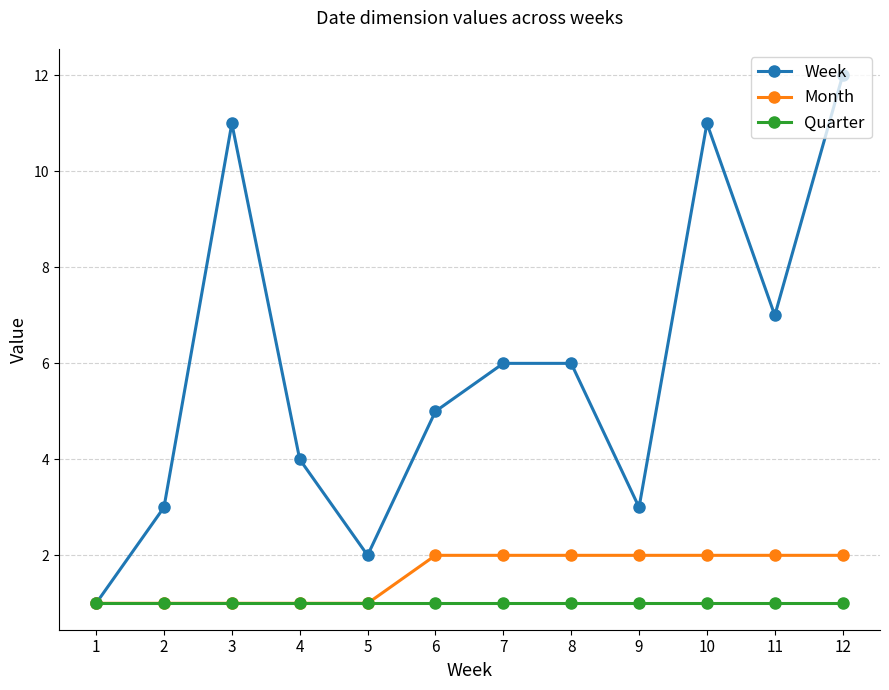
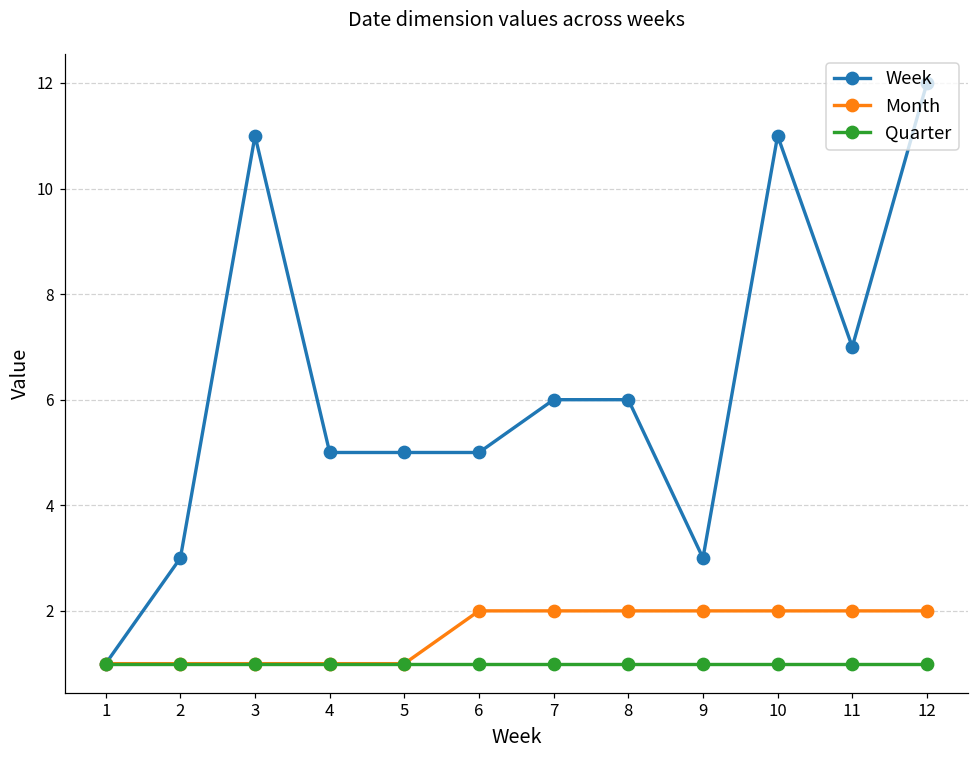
  {
    "Week": {
      "2": 3,
      "3": 11,
-     "4": 4,
-     "5": 2,
+     "4": 5,
+     "5": 5,
      "6": 5,
      "7": 6,
      "8": 6,
      "9": 3,
      "10": 11,
      "11": 7
    },
    "Month": {
      "6": 2,
      "7": 2,
      "8": 2,
      "9": 2,
      "10": 2,
      "11": 2,
      "12": 2
    },
    "Quarter": {
      "6": 1,
      "7": 1,
      "8": 1,
      "9": 1,
      "10": 1,
      "11": 1,
      "12": 1
    }
  }
